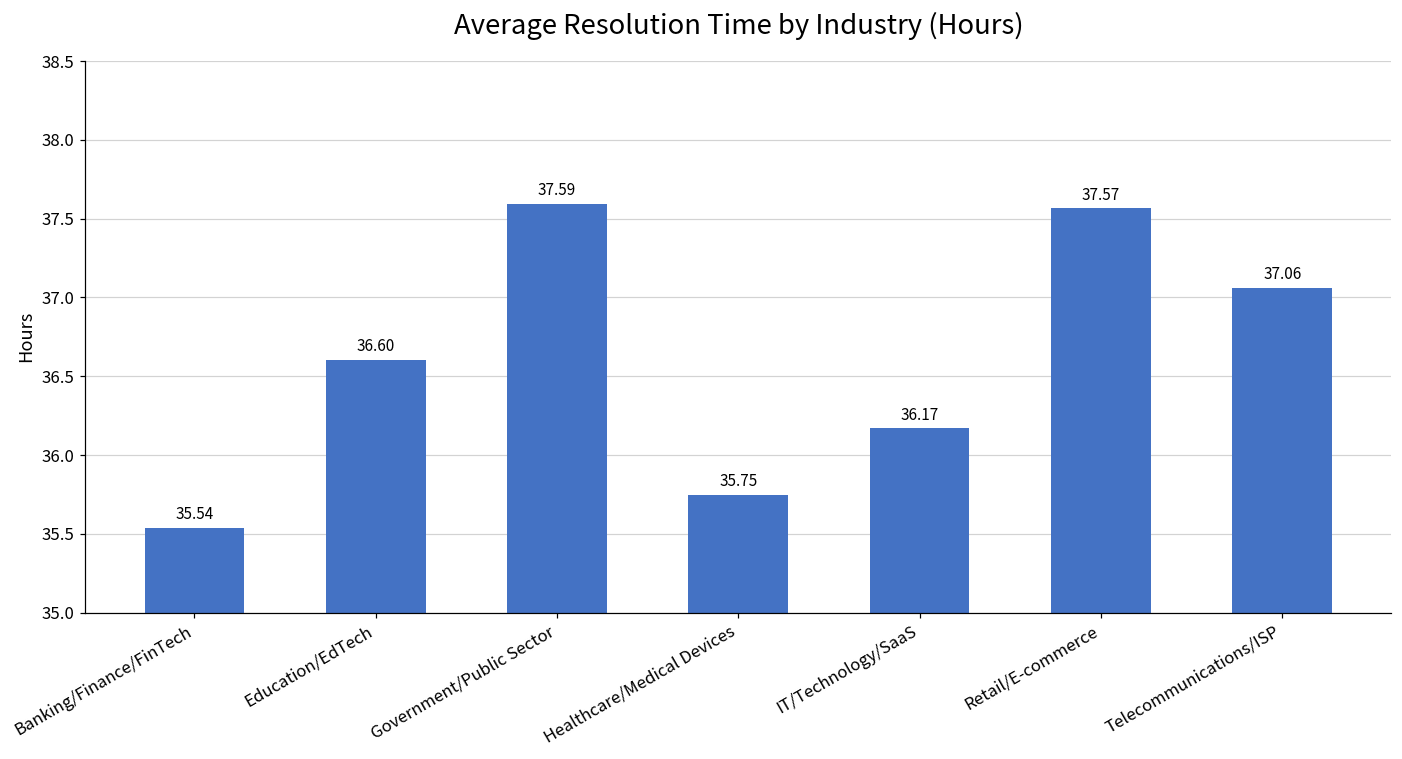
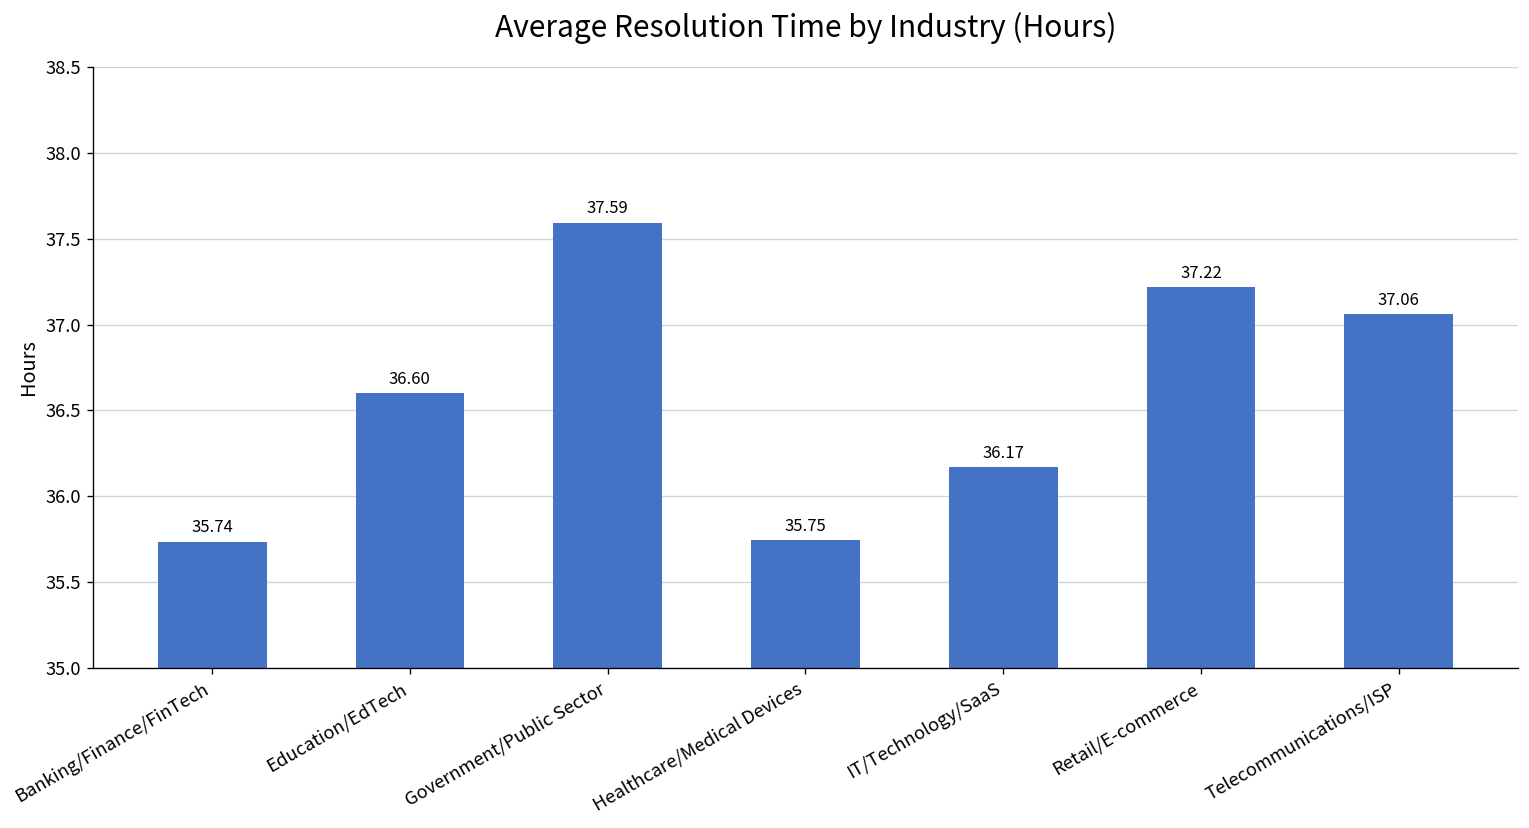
  {
-   "Banking/Finance/FinTech": 35.54,
+   "Banking/Finance/FinTech": 35.74,
    "Education/EdTech": 36.60,
    "Government/Public Sector": 37.59,
    "Healthcare/Medical Devices": 35.75,
    "IT/Technology/SaaS": 36.17,
-   "Retail/E-commerce": 37.57,
+   "Retail/E-commerce": 37.22,
    "Telecommunications/ISP": 37.06
  }
